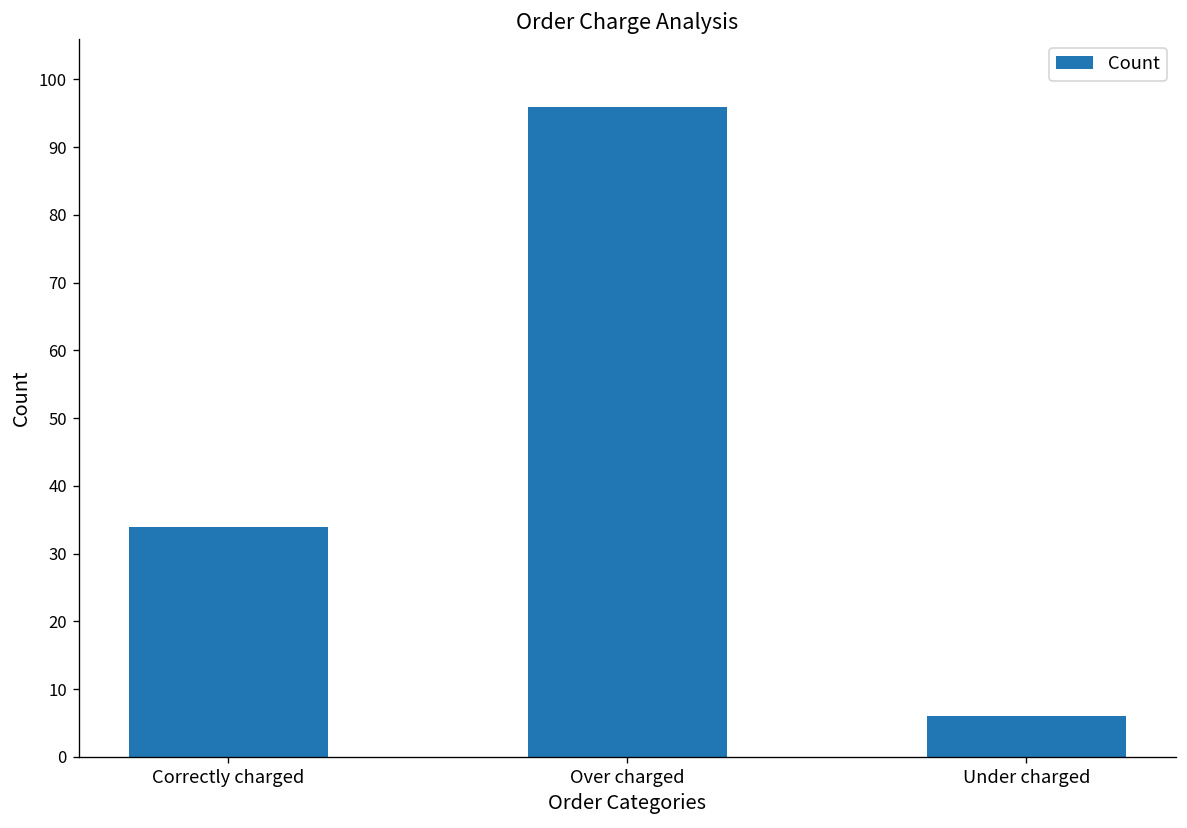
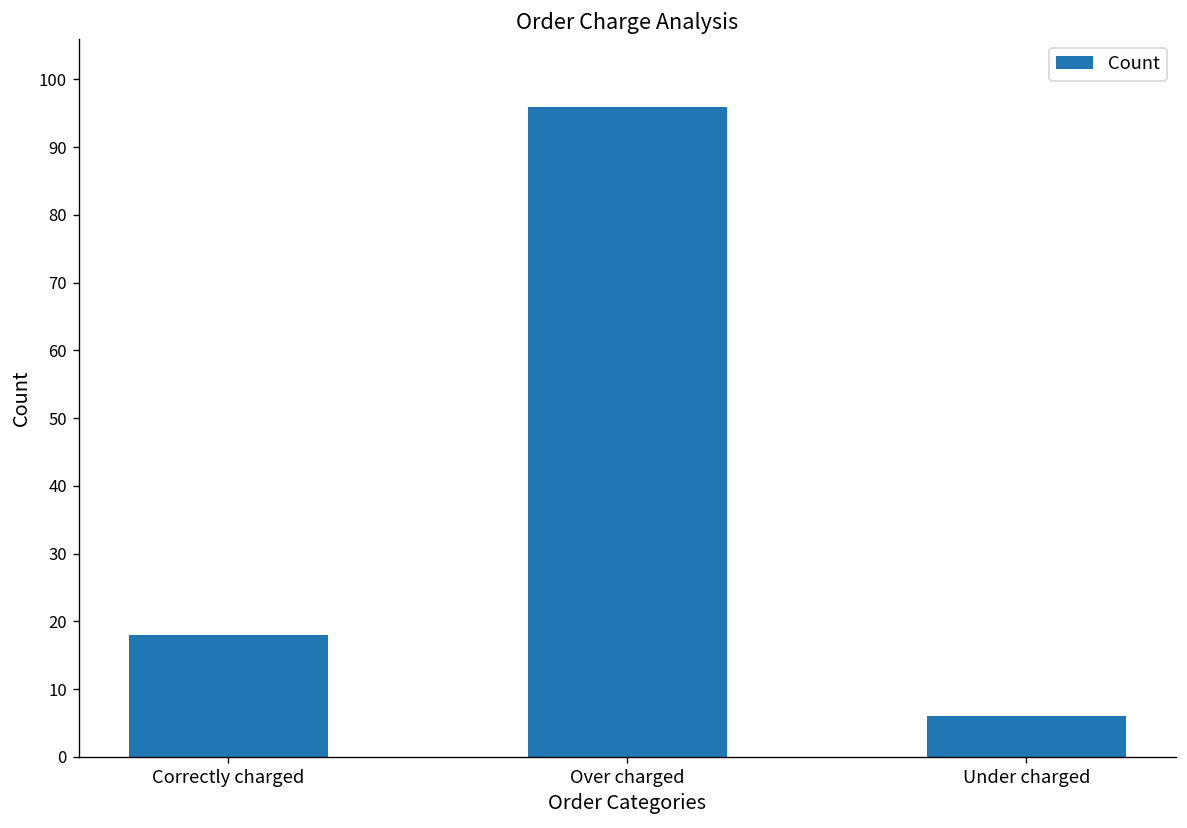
  {
-   "Correctly charged": 34,
+   "Correctly charged": 18,
    "Over charged": 96,
    "Under charged": 6
  }
